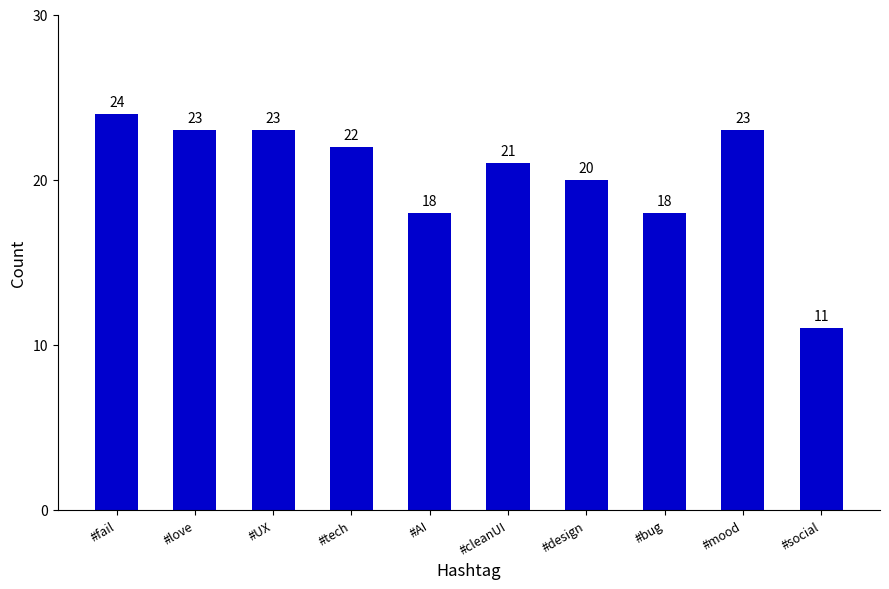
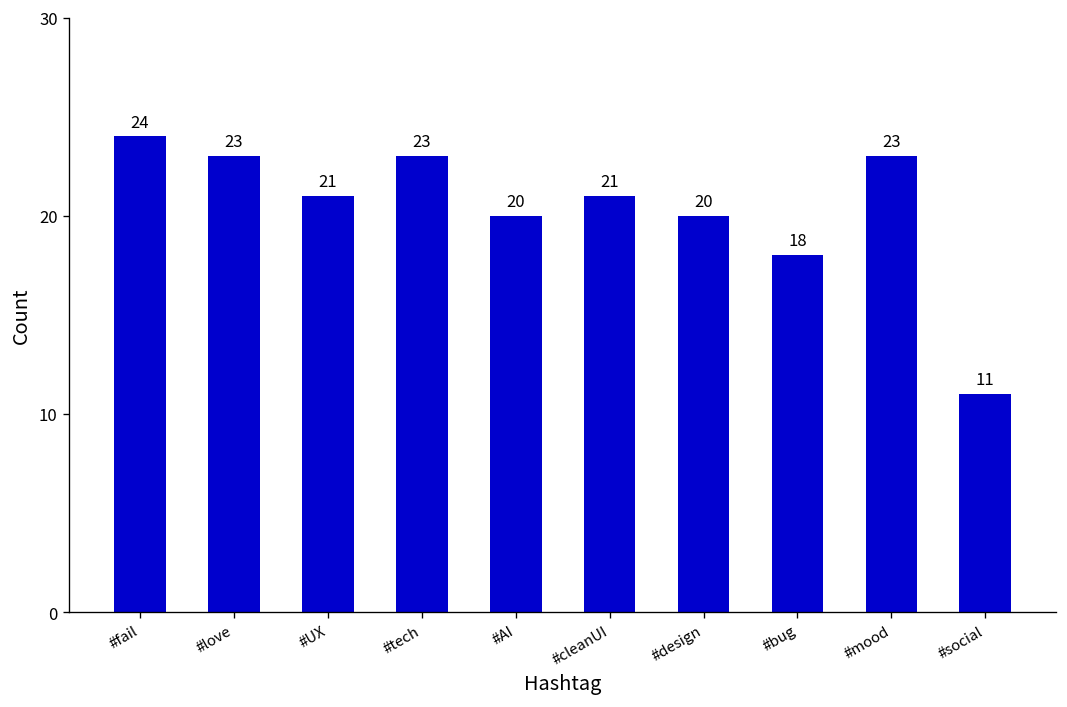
  {
    "#fail": 24,
    "#love": 23,
-   "#UX": 23,
-   "#tech": 22,
-   "#AI": 18,
+   "#UX": 21,
+   "#tech": 23,
+   "#AI": 20,
    "#cleanUI": 21,
    "#design": 20,
    "#bug": 18,
    "#mood": 23,
    "#social": 11
  }
